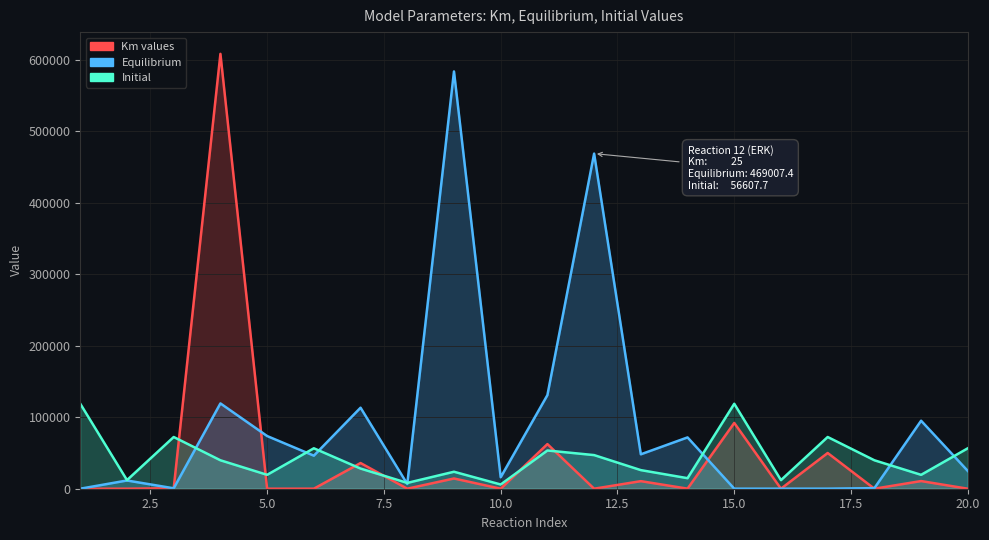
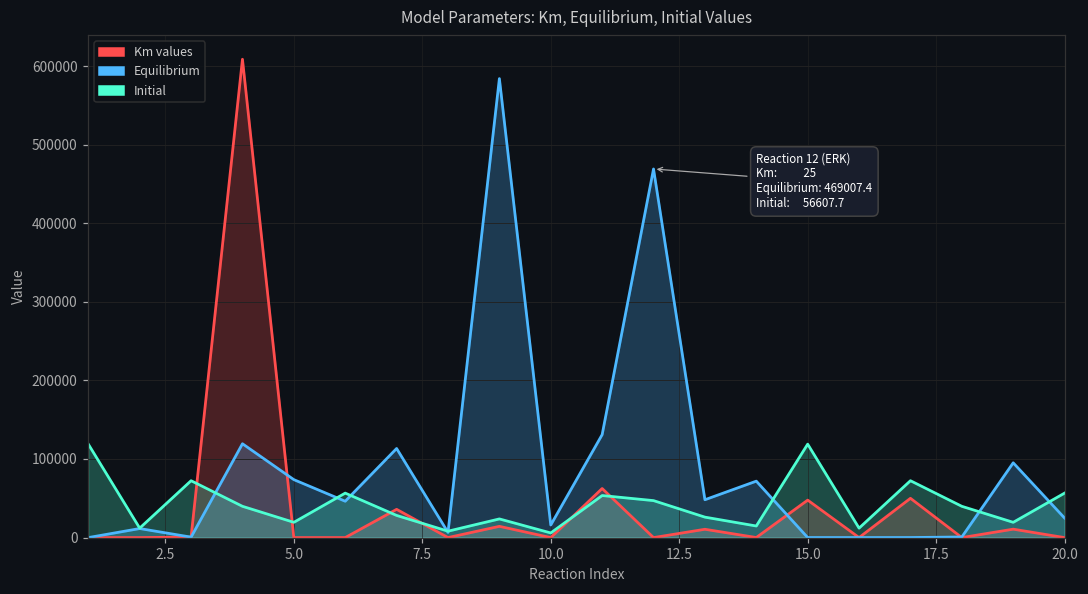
  {
    "Km values": {
      "5.0": 0,
      "10.0": 0,
-     "15.0": 90000,
+     "15.0": 50000,
      "20.0": 0
    }
  }
